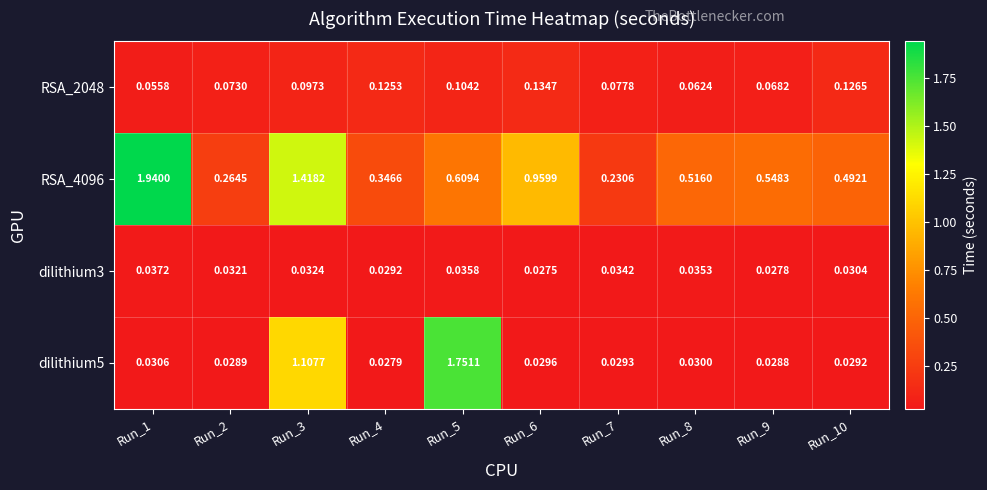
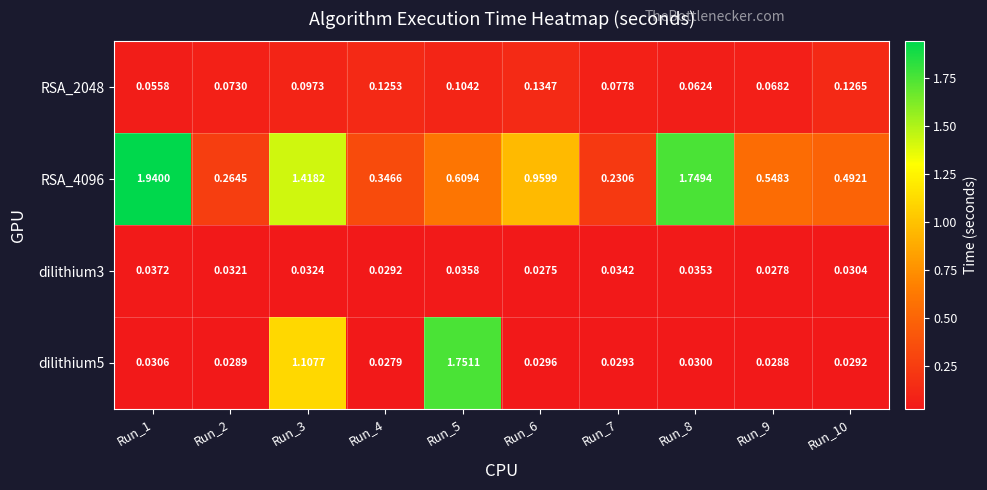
  {
    "RSA_2048": {
      "Run_1": 0.0558,
      "Run_2": 0.0730,
      "Run_3": 0.0973,
      "Run_4": 0.1253,
      "Run_5": 0.1042,
      "Run_6": 0.1347,
      "Run_7": 0.0778,
      "Run_8": 0.0624,
      "Run_9": 0.0682,
      "Run_10": 0.1265
    },
    "RSA_4096": {
      "Run_1": 1.9400,
      "Run_2": 0.2645,
      "Run_3": 1.4182,
      "Run_4": 0.3466,
      "Run_5": 0.6094,
      "Run_6": 0.9599,
      "Run_7": 0.2306,
-     "Run_8": 0.5160,
+     "Run_8": 1.7494,
      "Run_9": 0.5483,
      "Run_10": 0.4921
    },
    "dilithium3": {
      "Run_1": 0.0372,
      "Run_2": 0.0321,
      "Run_3": 0.0324,
      "Run_4": 0.0292,
      "Run_5": 0.0358,
      "Run_6": 0.0275,
      "Run_7": 0.0342,
      "Run_8": 0.0353,
      "Run_9": 0.0278,
      "Run_10": 0.0304
    },
    "dilithium5": {
      "Run_1": 0.0306,
      "Run_2": 0.0289,
      "Run_3": 1.1077,
      "Run_4": 0.0279,
      "Run_5": 1.7511,
      "Run_6": 0.0296,
      "Run_7": 0.0293,
      "Run_8": 0.0300,
      "Run_9": 0.0288,
      "Run_10": 0.0292
    }
  }
